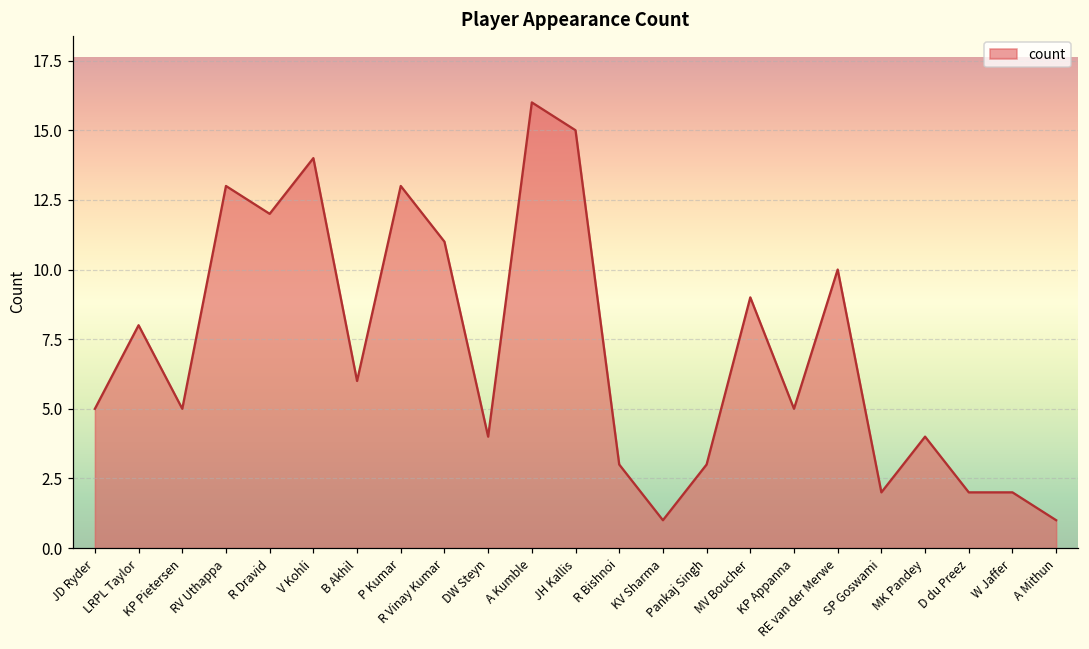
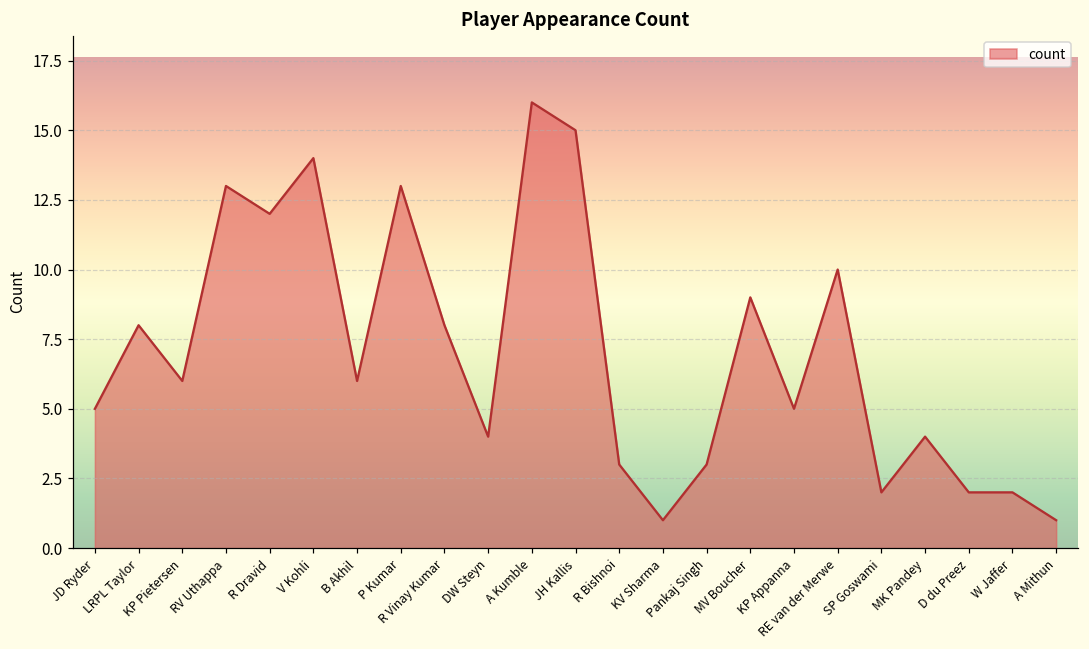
  {
    "JD Ryder": 5,
    "LRPL Taylor": 8,
-   "KP Pietersen": 5,
+   "KP Pietersen": 6,
    "RV Uthappa": 13,
    "R Dravid": 12,
    "V Kohli": 14,
    "B Akhil": 6,
    "P Kumar": 13,
-   "R Vinay Kumar": 11,
+   "R Vinay Kumar": 8,
    "DW Steyn": 4,
    "A Kumble": 16,
    "JH Kallis": 15,
    "R Bishnoi": 3,
    "KV Sharma": 1,
    "Pankaj Singh": 3,
    "MV Boucher": 9,
    "KP Appanna": 5,
    "RE van der Merwe": 10,
    "SP Goswami": 2,
    "MK Pandey": 4,
    "D du Preez": 2,
    "W Jaffer": 2,
    "A Mithun": 1
  }
